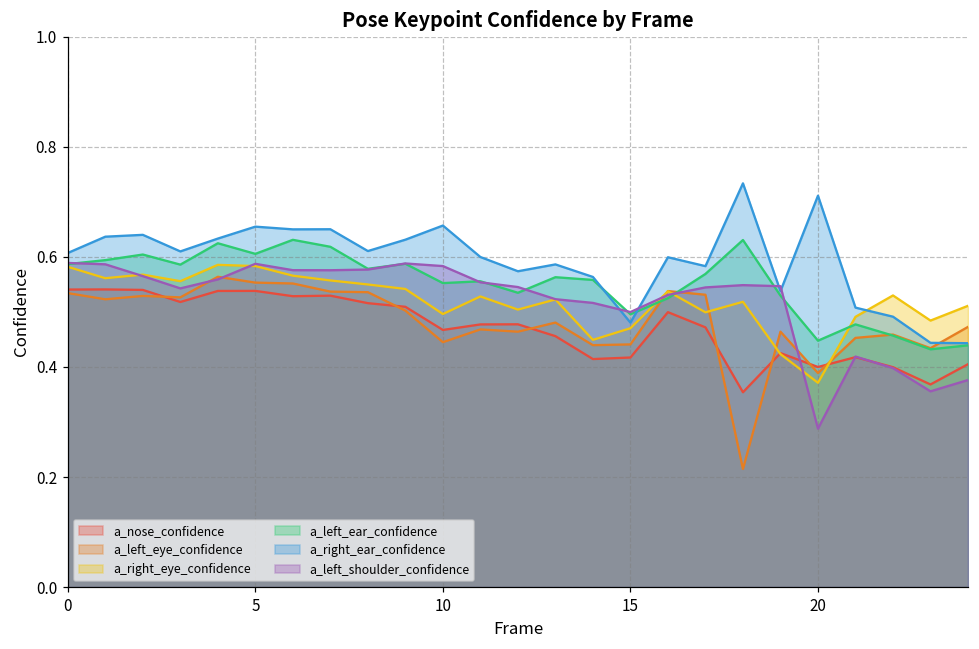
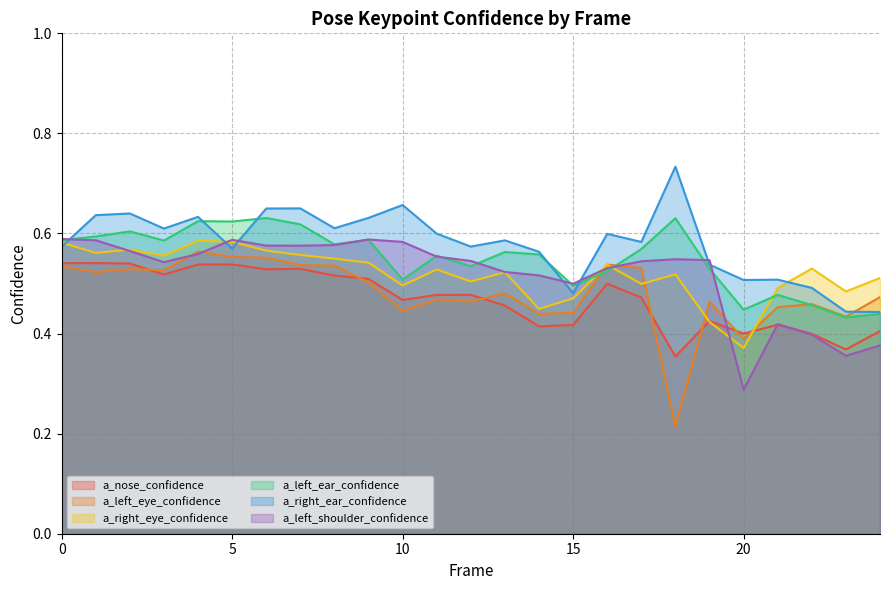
  {
    "a_left_ear_confidence": {
-     "5": 0.61,
-     "10": 0.55,
+     "5": 0.62,
+     "10": 0.51,
      "20": 0.45
    },
    "a_right_ear_confidence": {
-     "0": 0.61,
-     "5": 0.65,
+     "0": 0.57,
+     "5": 0.57,
      "10": 0.66,
      "15": 0.48,
-     "20": 0.71
+     "20": 0.51
    },
    "a_left_shoulder_confidence": {
      "10": 0.58,
      "20": 0.29
    }
  }
